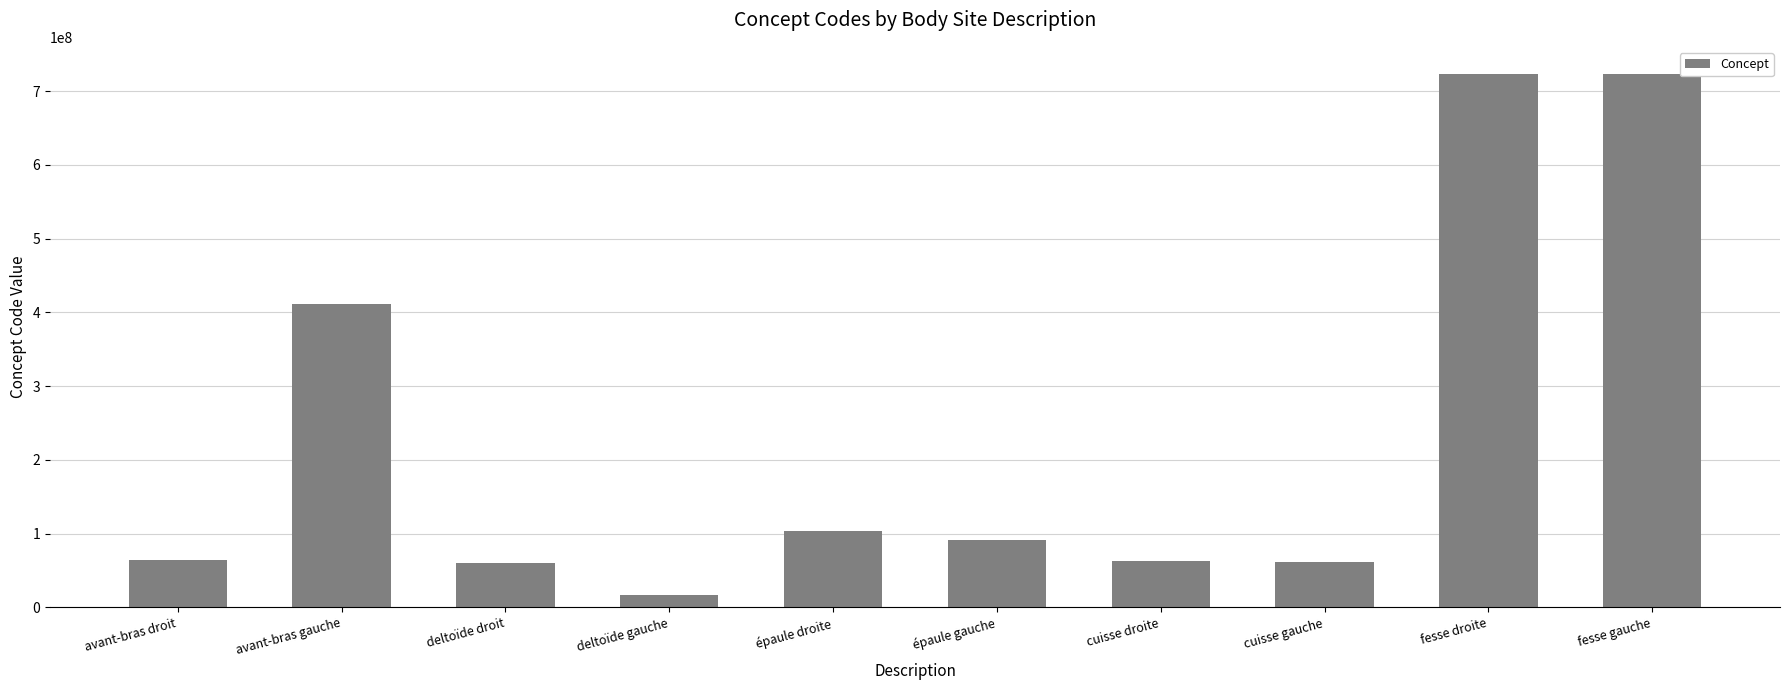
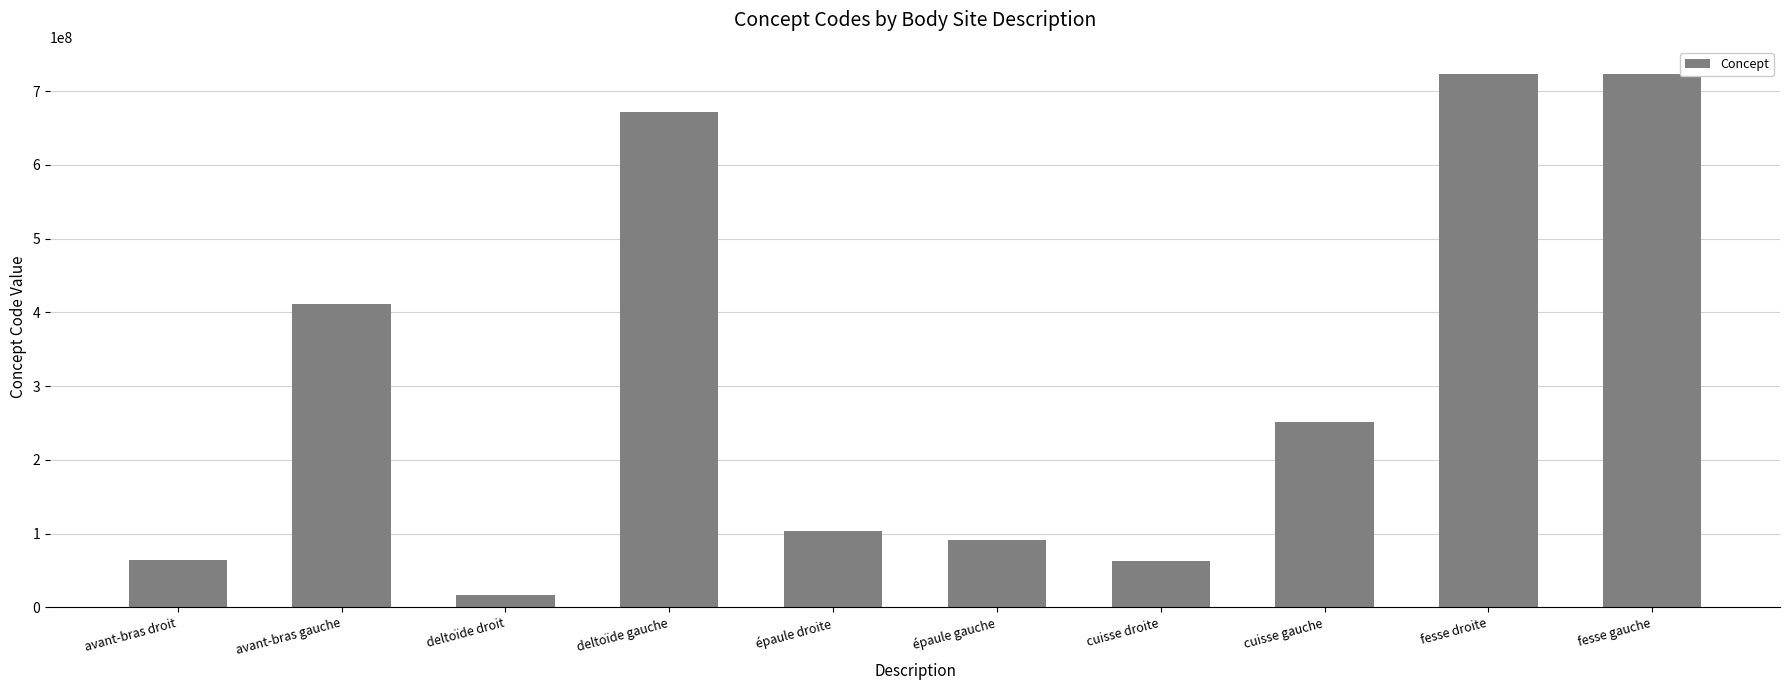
  {
    "avant-bras droit": 60000000,
    "avant-bras gauche": 410000000,
-   "deltoïde droit": 60000000,
-   "deltoïde gauche": 20000000,
+   "deltoïde droit": 20000000,
+   "deltoïde gauche": 670000000,
    "épaule droite": 100000000,
    "épaule gauche": 90000000,
    "cuisse droite": 60000000,
-   "cuisse gauche": 60000000,
+   "cuisse gauche": 250000000,
    "fesse droite": 720000000,
    "fesse gauche": 720000000
  }
